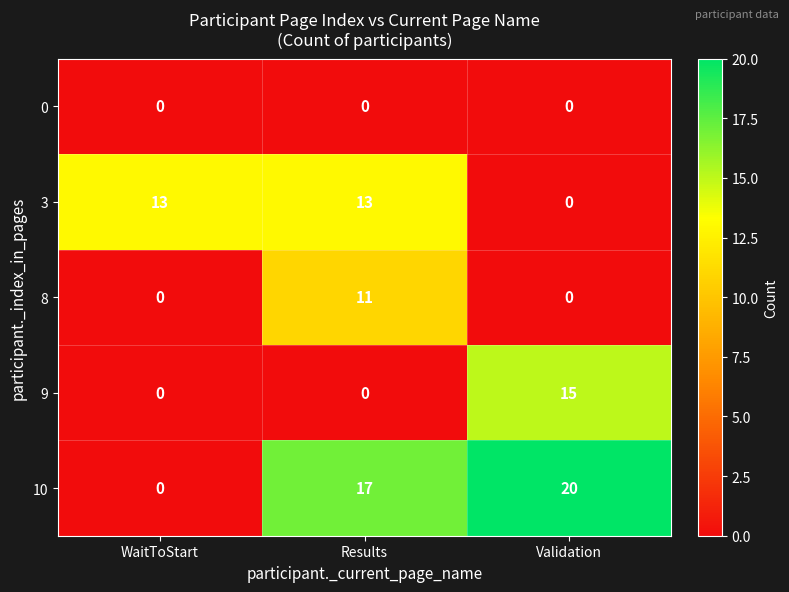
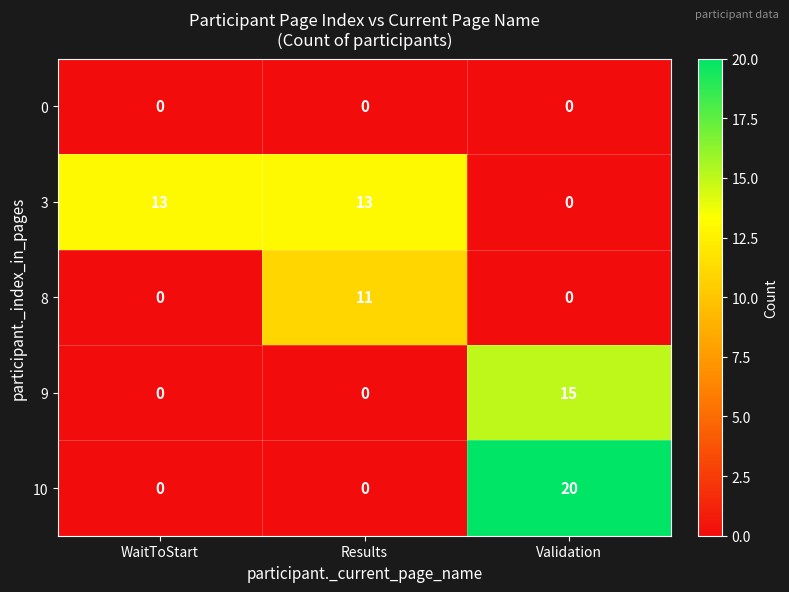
  {
    "0": {
      "WaitToStart": 0,
      "Results": 0,
      "Validation": 0
    },
    "3": {
      "WaitToStart": 13,
      "Results": 13,
      "Validation": 0
    },
    "8": {
      "WaitToStart": 0,
      "Results": 11,
      "Validation": 0
    },
    "9": {
      "WaitToStart": 0,
      "Results": 0,
      "Validation": 15
    },
    "10": {
      "WaitToStart": 0,
-     "Results": 17,
+     "Results": 0,
      "Validation": 20
    }
  }
